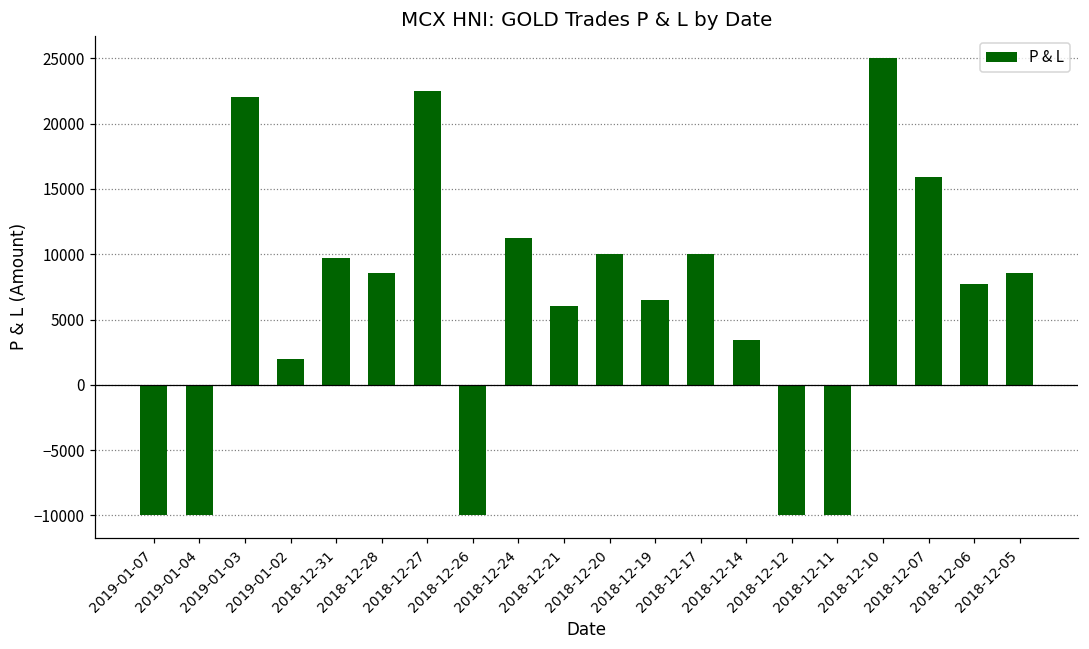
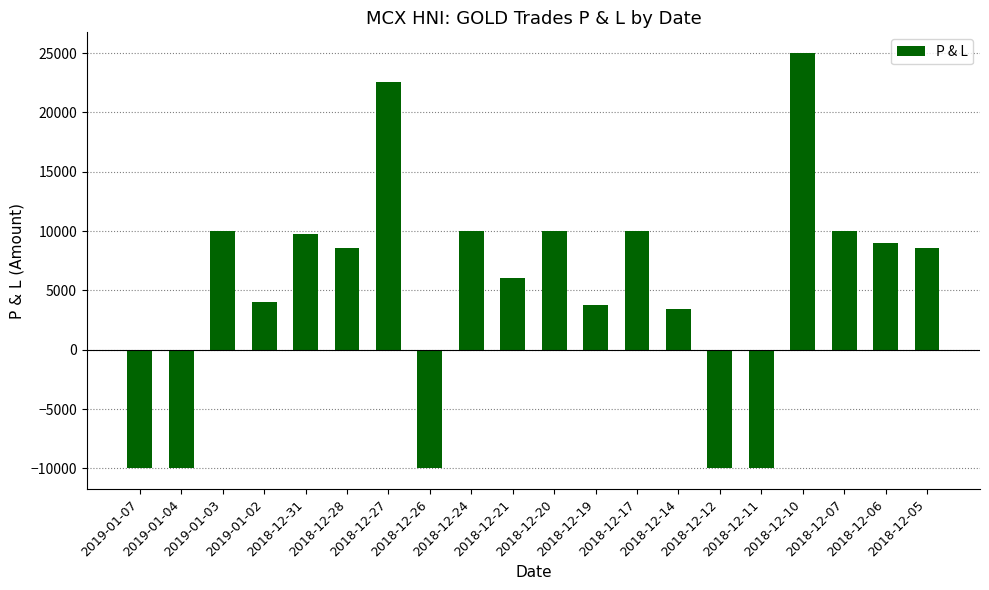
  {
    "2019-01-07": -10000,
    "2019-01-04": -10000,
-   "2019-01-03": 22100,
-   "2019-01-02": 1900,
+   "2019-01-03": 10000,
+   "2019-01-02": 4000,
    "2018-12-31": 9700,
    "2018-12-28": 8600,
    "2018-12-27": 22500,
    "2018-12-26": -10000,
-   "2018-12-24": 11300,
+   "2018-12-24": 10000,
    "2018-12-21": 6000,
    "2018-12-20": 10000,
-   "2018-12-19": 6500,
+   "2018-12-19": 3800,
    "2018-12-17": 10000,
    "2018-12-14": 3400,
    "2018-12-12": -10000,
    "2018-12-11": -10000,
    "2018-12-10": 25000,
-   "2018-12-07": 15900,
-   "2018-12-06": 7700,
+   "2018-12-07": 10000,
+   "2018-12-06": 9000,
    "2018-12-05": 8600
  }
